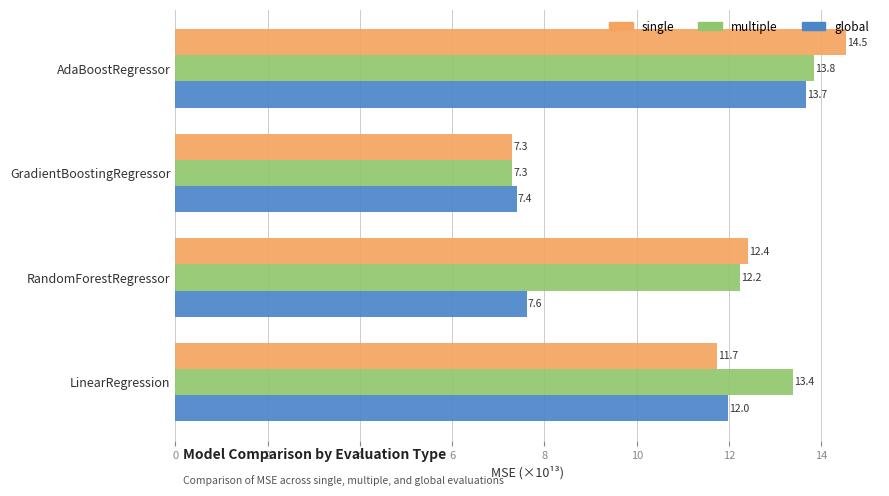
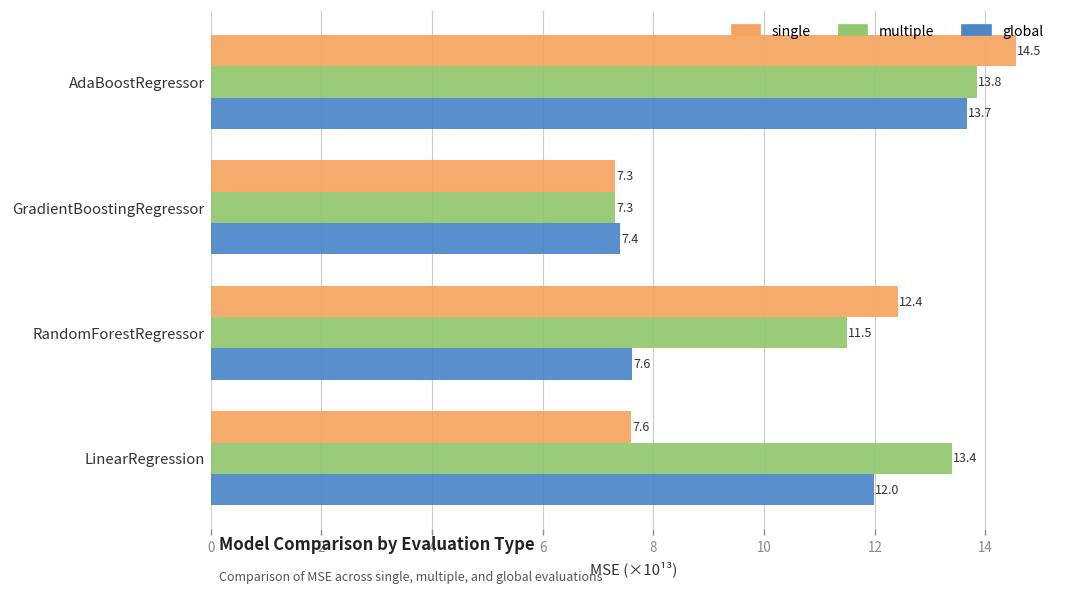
  {
    "single": {
      "AdaBoostRegressor": 14.5,
      "GradientBoostingRegressor": 7.3,
      "RandomForestRegressor": 12.4,
-     "LinearRegression": 11.7
+     "LinearRegression": 7.6
    },
    "multiple": {
      "AdaBoostRegressor": 13.8,
      "GradientBoostingRegressor": 7.3,
-     "RandomForestRegressor": 12.2,
+     "RandomForestRegressor": 11.5,
      "LinearRegression": 13.4
    },
    "global": {
      "AdaBoostRegressor": 13.7,
      "GradientBoostingRegressor": 7.4,
      "RandomForestRegressor": 7.6,
      "LinearRegression": 12.0
    }
  }
